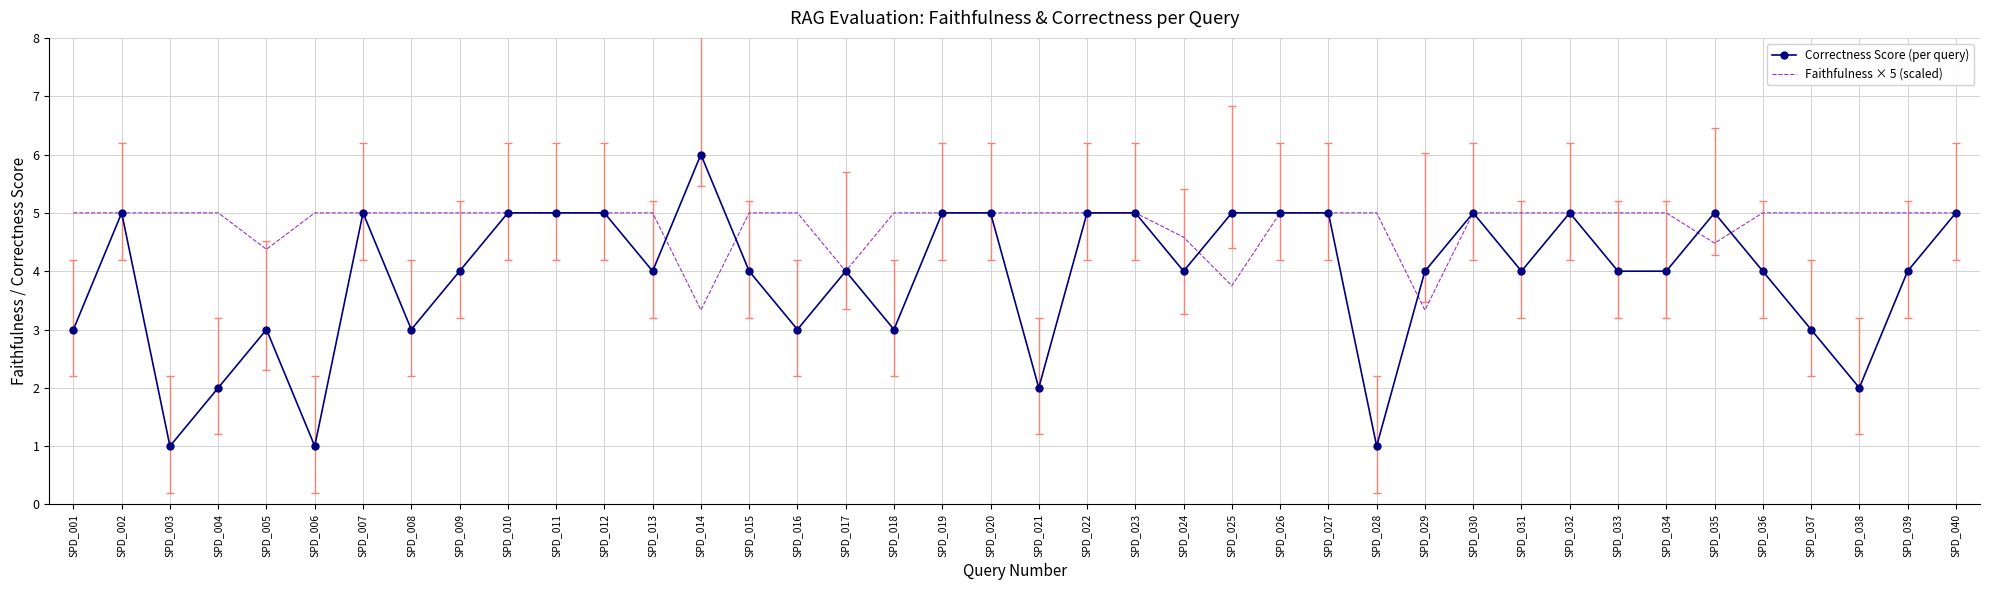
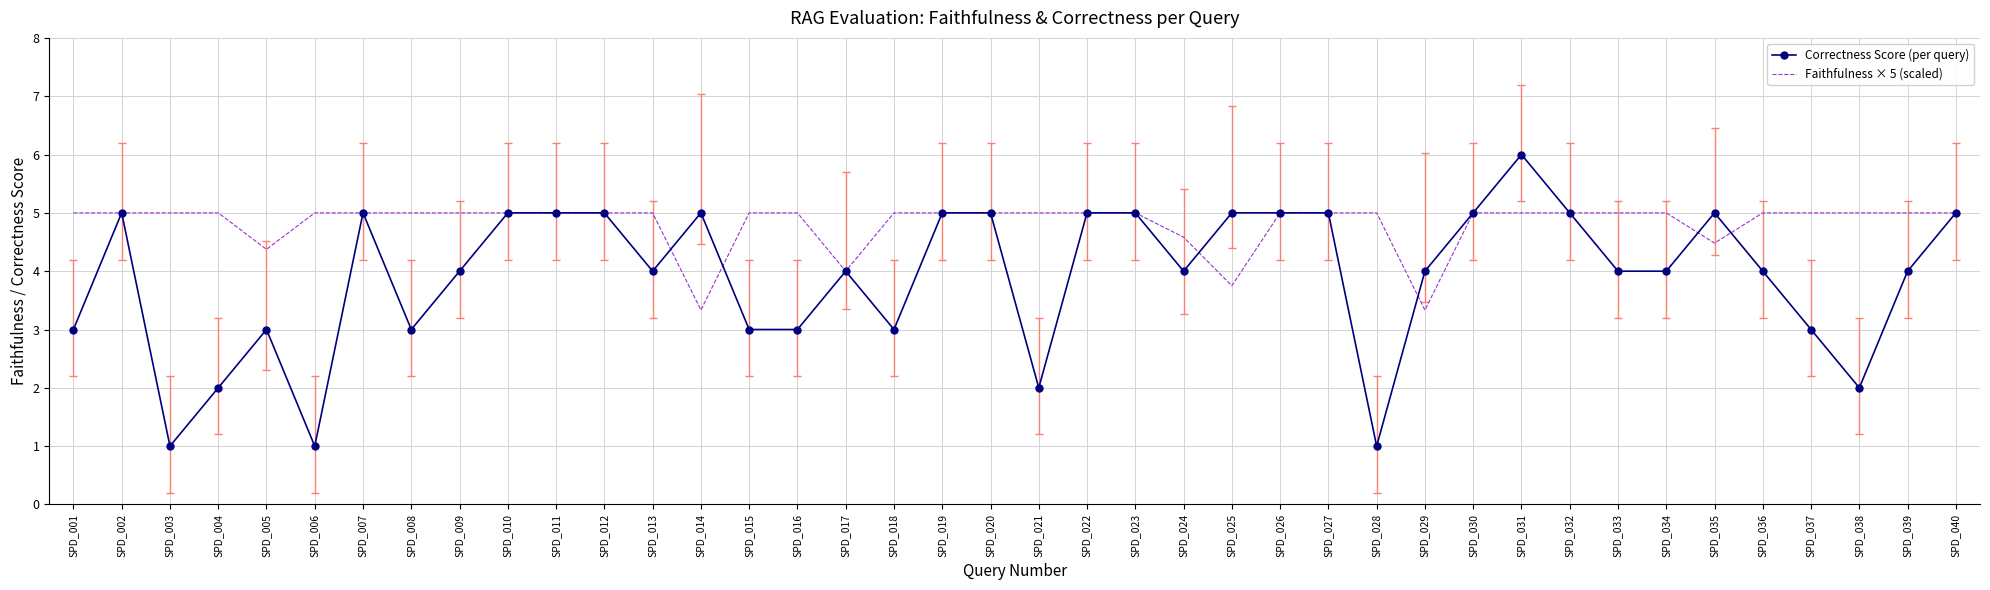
  {
    "Correctness Score (per query)": {
      "SPD_001": 3,
      "SPD_003": 1,
      "SPD_004": 2,
      "SPD_005": 3,
      "SPD_006": 1,
      "SPD_008": 3,
      "SPD_009": 4,
      "SPD_013": 4,
-     "SPD_014": 6,
-     "SPD_015": 4,
+     "SPD_014": 5,
+     "SPD_015": 3,
      "SPD_016": 3,
      "SPD_018": 3,
      "SPD_021": 2,
      "SPD_024": 4,
      "SPD_025": 5,
      "SPD_028": 1,
      "SPD_029": 4,
-     "SPD_031": 4,
+     "SPD_031": 6,
      "SPD_033": 4,
      "SPD_034": 4,
      "SPD_035": 5,
      "SPD_036": 4,
      "SPD_037": 3,
      "SPD_038": 2,
      "SPD_039": 4
    },
    "Faithfulness × 5 (scaled)": {
      "SPD_001": 5,
      "SPD_003": 5,
      "SPD_004": 5,
      "SPD_005": 4.4,
      "SPD_006": 5,
      "SPD_008": 5,
      "SPD_009": 5,
      "SPD_013": 5,
      "SPD_014": 3.3,
      "SPD_015": 5,
      "SPD_016": 5,
      "SPD_018": 5,
      "SPD_021": 5,
      "SPD_024": 4.6,
      "SPD_025": 3.8,
      "SPD_028": 5,
      "SPD_029": 3.3,
      "SPD_031": 5,
      "SPD_033": 5,
      "SPD_034": 5,
      "SPD_035": 4.5,
      "SPD_036": 5,
      "SPD_037": 5,
      "SPD_038": 5,
      "SPD_039": 5
    }
  }
